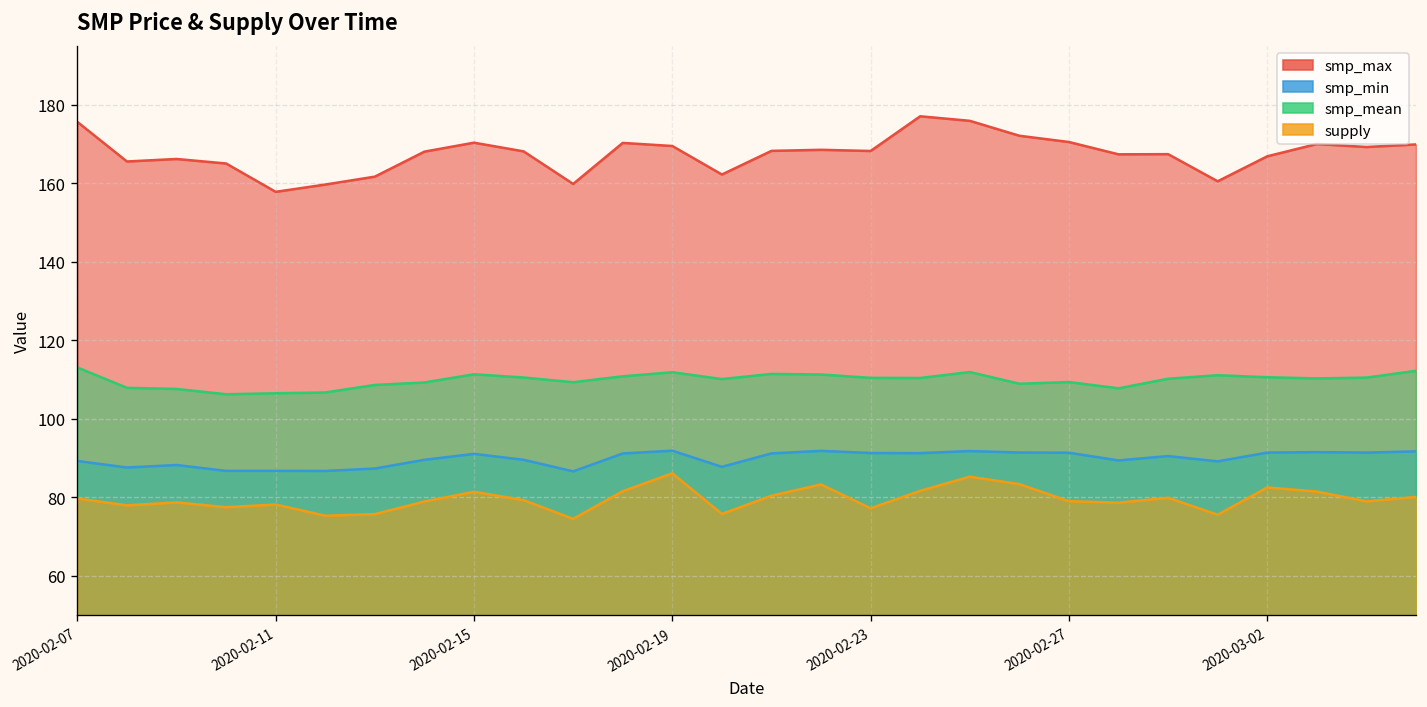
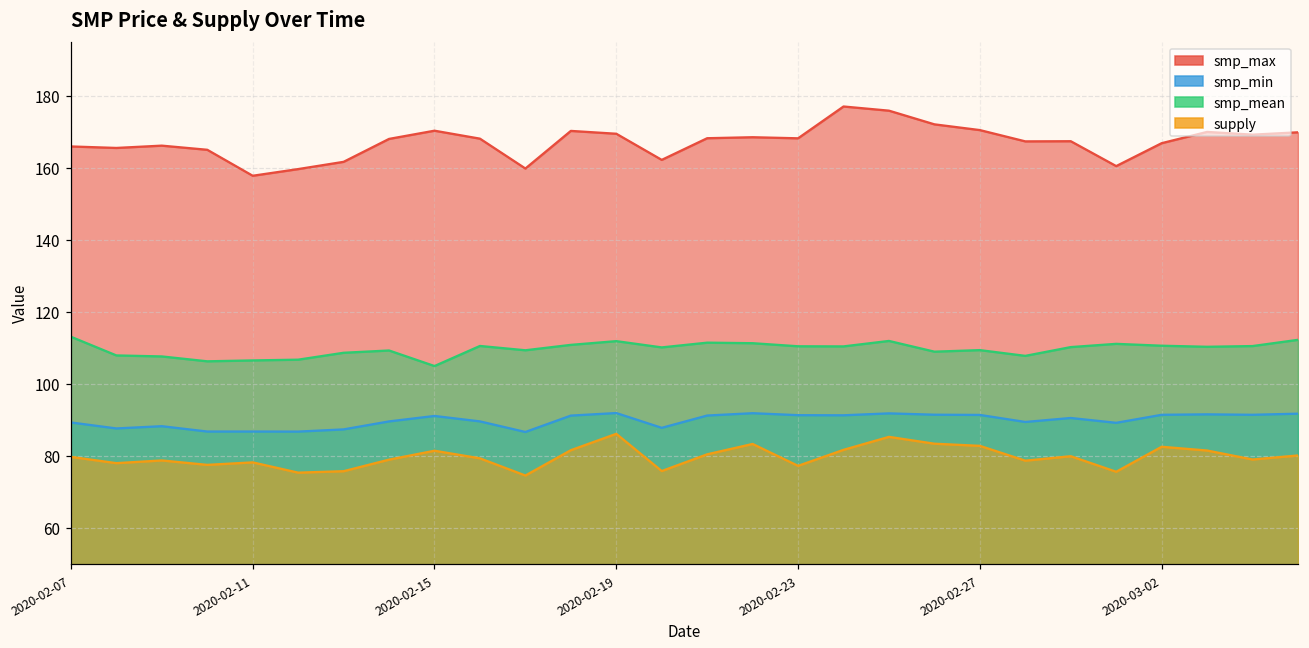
  {
    "smp_max": {
-     "2020-02-07": 176,
+     "2020-02-07": 166,
      "2020-02-11": 158,
      "2020-02-15": 170,
      "2020-02-19": 169,
      "2020-02-23": 168,
      "2020-02-27": 170,
      "2020-03-02": 167
    },
    "smp_min": {
      "2020-02-07": 89,
      "2020-02-11": 87,
      "2020-02-15": 91,
      "2020-02-19": 92,
      "2020-02-23": 91,
      "2020-02-27": 91,
      "2020-03-02": 91
    },
    "smp_mean": {
      "2020-02-07": 113,
      "2020-02-11": 106,
-     "2020-02-15": 111,
+     "2020-02-15": 105,
      "2020-02-19": 112,
      "2020-02-23": 110,
      "2020-02-27": 109,
      "2020-03-02": 111
    },
    "supply": {
      "2020-02-07": 80,
      "2020-02-11": 78,
      "2020-02-15": 81,
      "2020-02-19": 86,
      "2020-02-23": 77,
-     "2020-02-27": 79,
+     "2020-02-27": 83,
      "2020-03-02": 83
    }
  }
